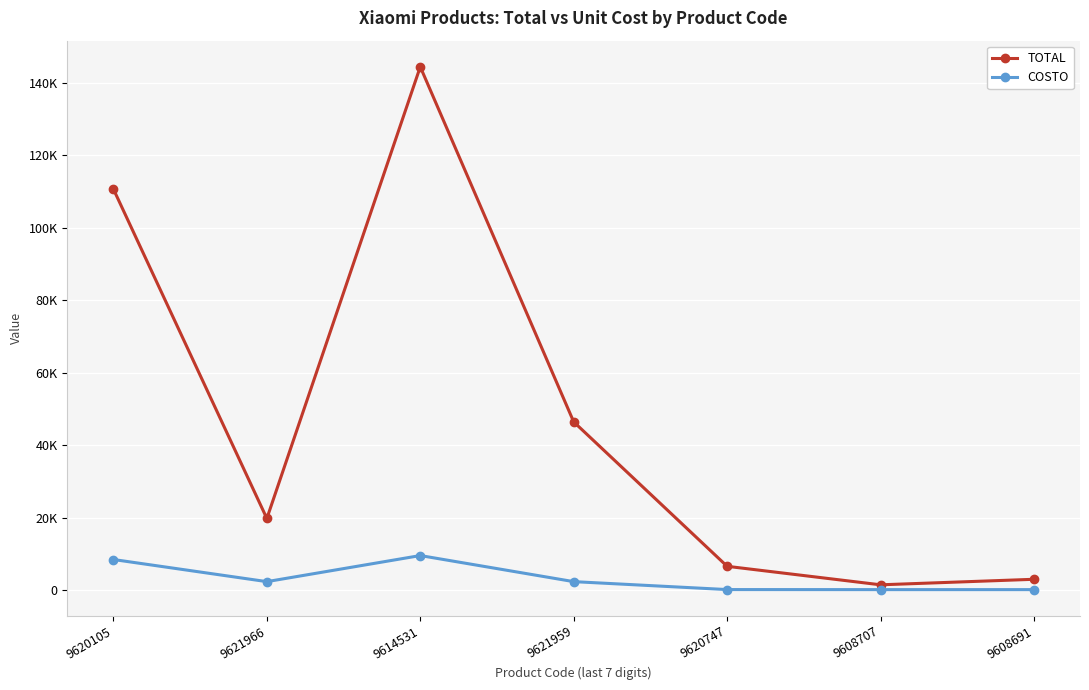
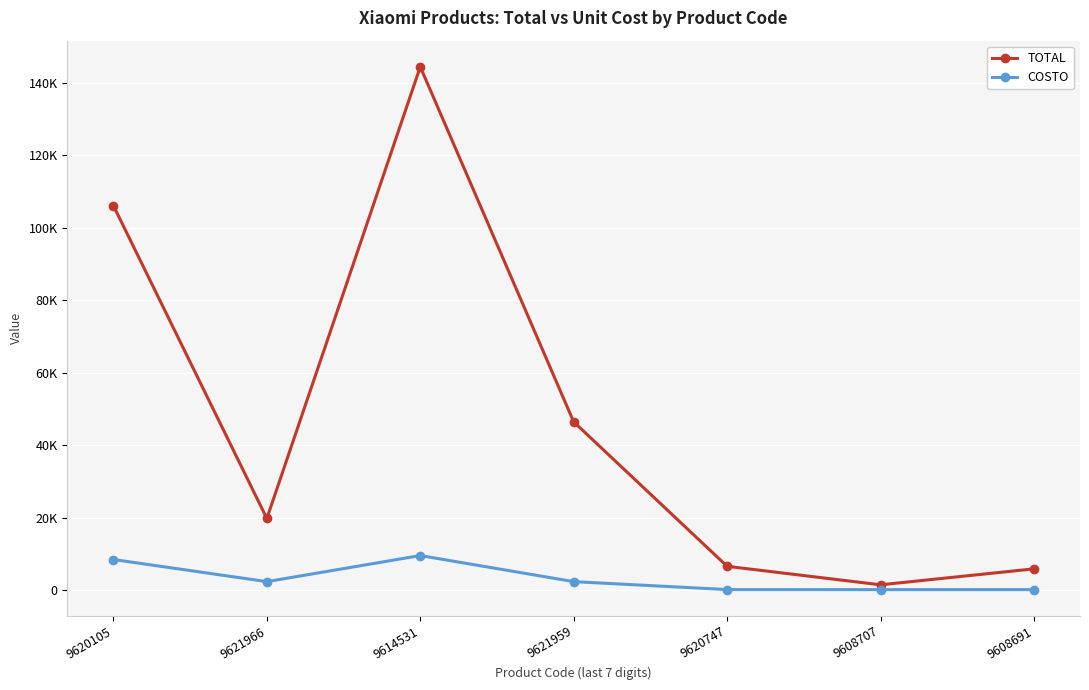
  {
    "TOTAL": {
-     "9620105": 111000,
+     "9620105": 106000,
      "9621966": 20000,
      "9614531": 144000,
      "9621959": 46000,
      "9620747": 7000,
      "9608707": 1000,
-     "9608691": 3000
+     "9608691": 6000
    },
    "COSTO": {
      "9620105": 8000,
      "9621966": 2000,
      "9614531": 10000,
      "9621959": 2000,
      "9620747": 0,
      "9608707": 0,
      "9608691": 0
    }
  }
